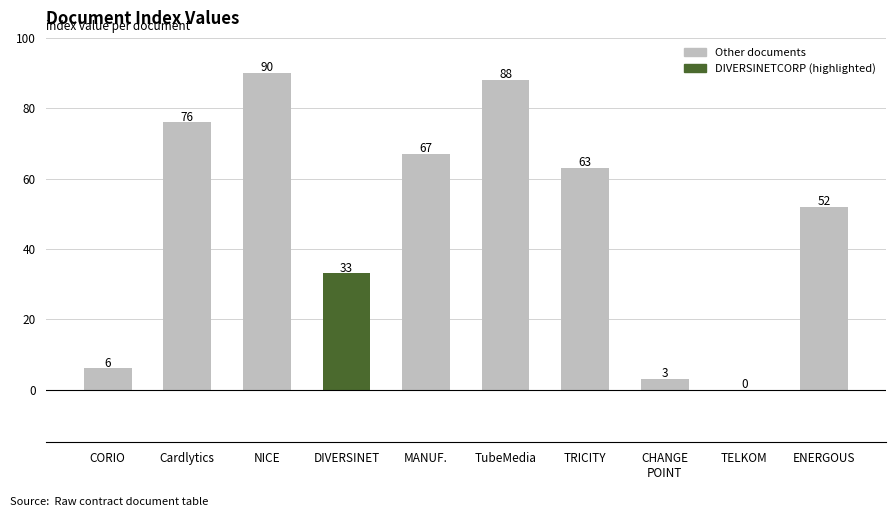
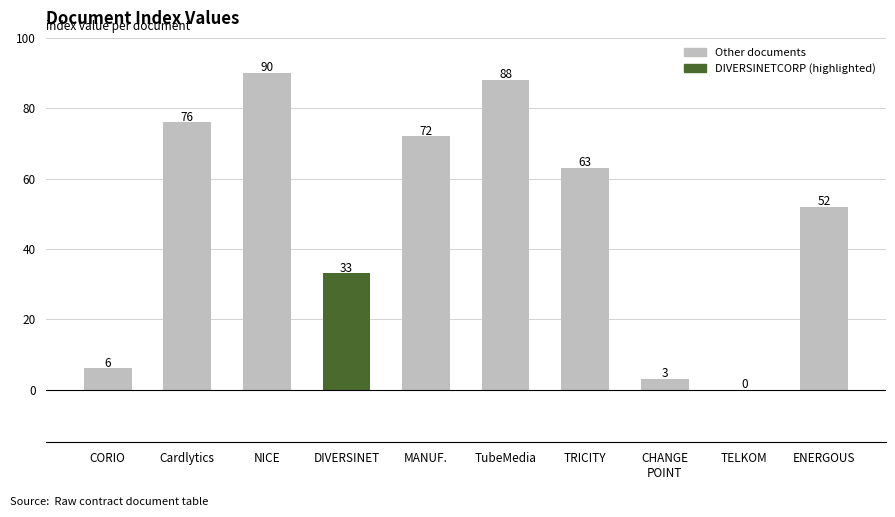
  {
    "CORIO": 6,
    "Cardlytics": 76,
    "NICE": 90,
    "DIVERSINET": 33,
-   "MANUF.": 67,
+   "MANUF.": 72,
    "TubeMedia": 88,
    "TRICITY": 63,
    "CHANGE POINT": 3,
    "TELKOM": 0,
    "ENERGOUS": 52
  }
